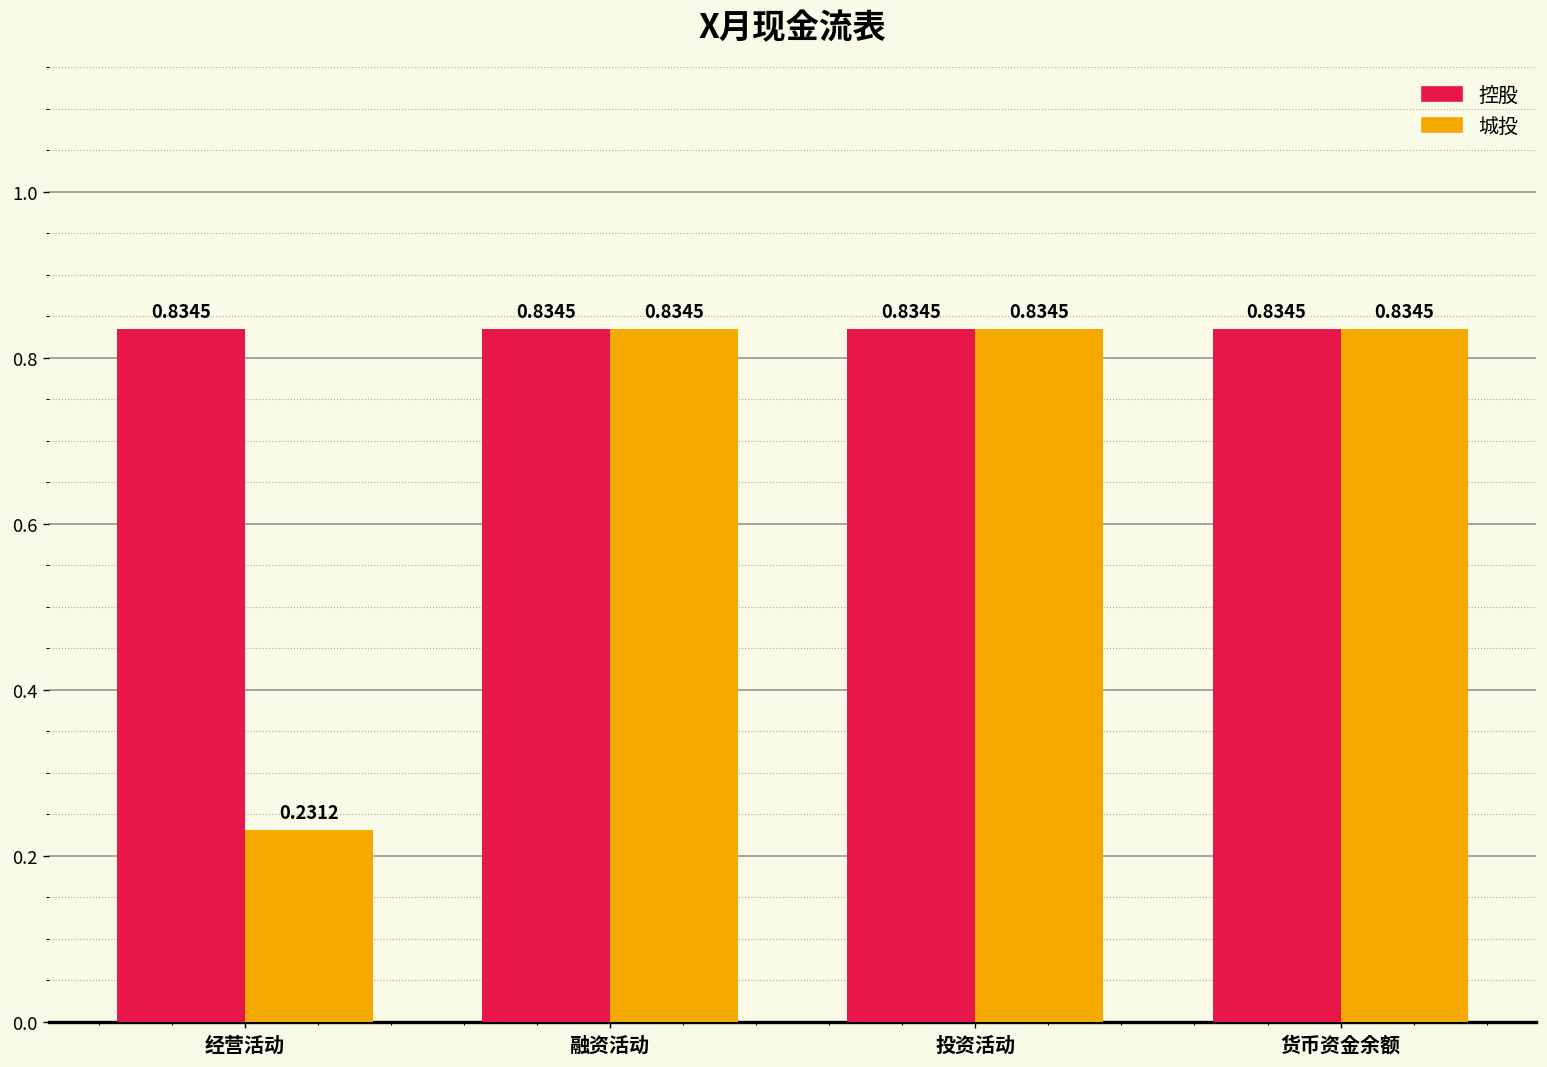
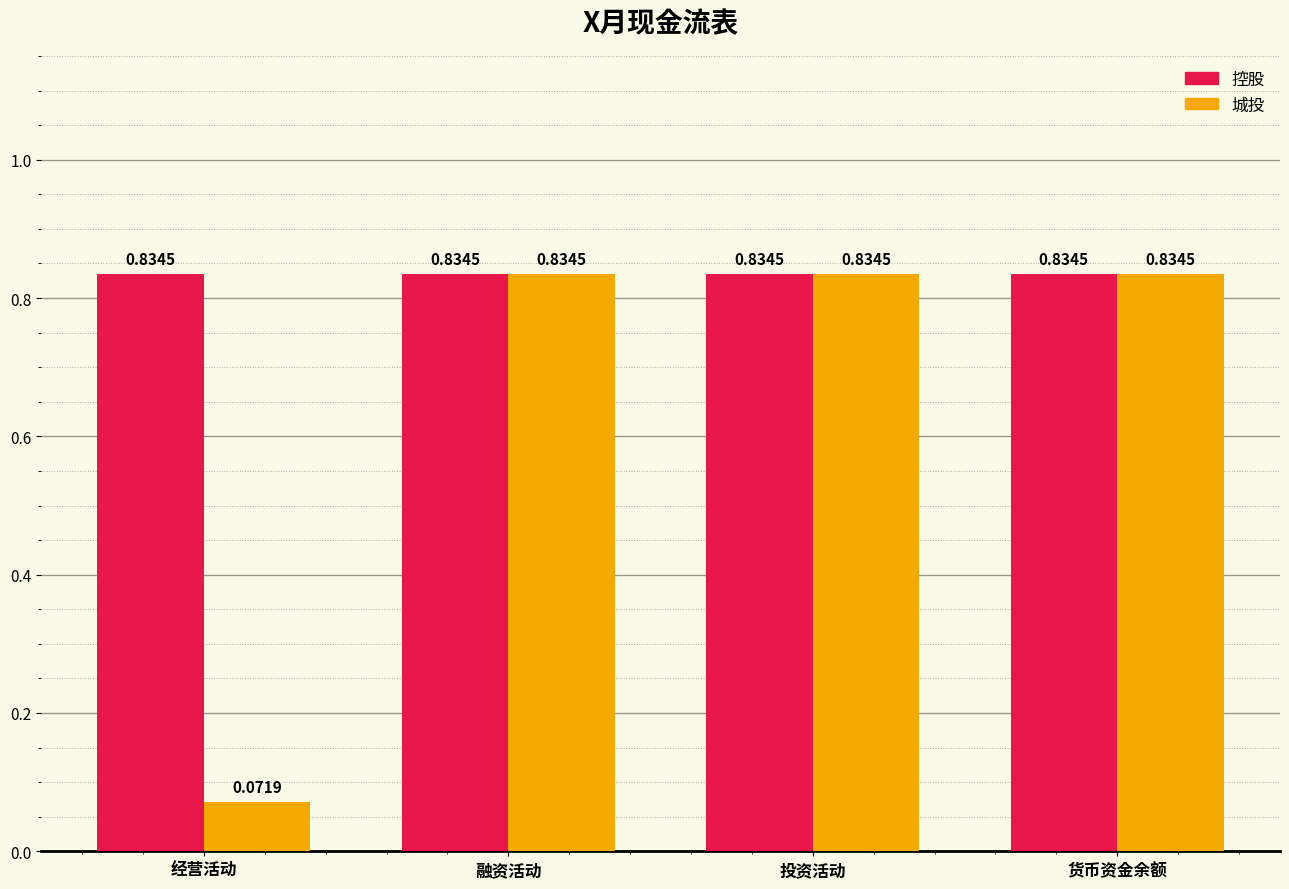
  {
    "控股": {
      "经营活动": 0.8345,
      "融资活动": 0.8345,
      "投资活动": 0.8345,
      "货币资金余额": 0.8345
    },
    "城投": {
-     "经营活动": 0.2312,
+     "经营活动": 0.0719,
      "融资活动": 0.8345,
      "投资活动": 0.8345,
      "货币资金余额": 0.8345
    }
  }
